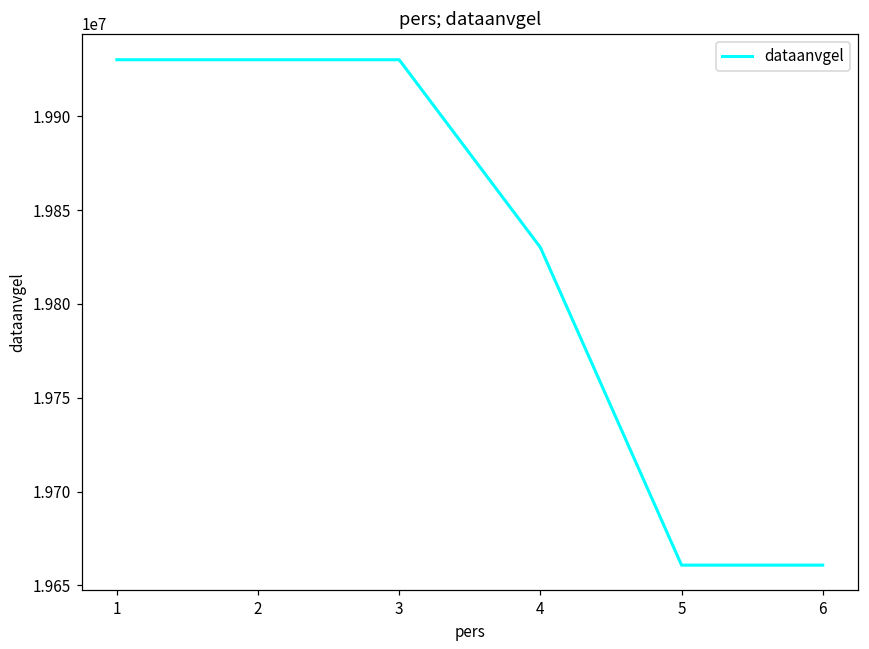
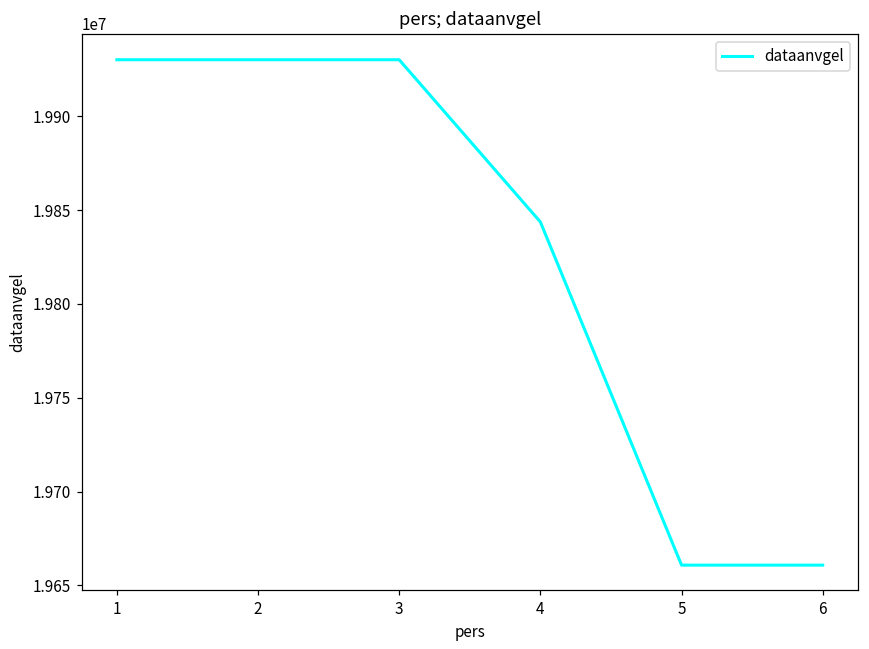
  {
    "1": 19930000,
    "2": 19930000,
    "3": 19930000,
-   "4": 19830000,
+   "4": 19844000,
    "5": 19661000,
    "6": 19661000
  }
